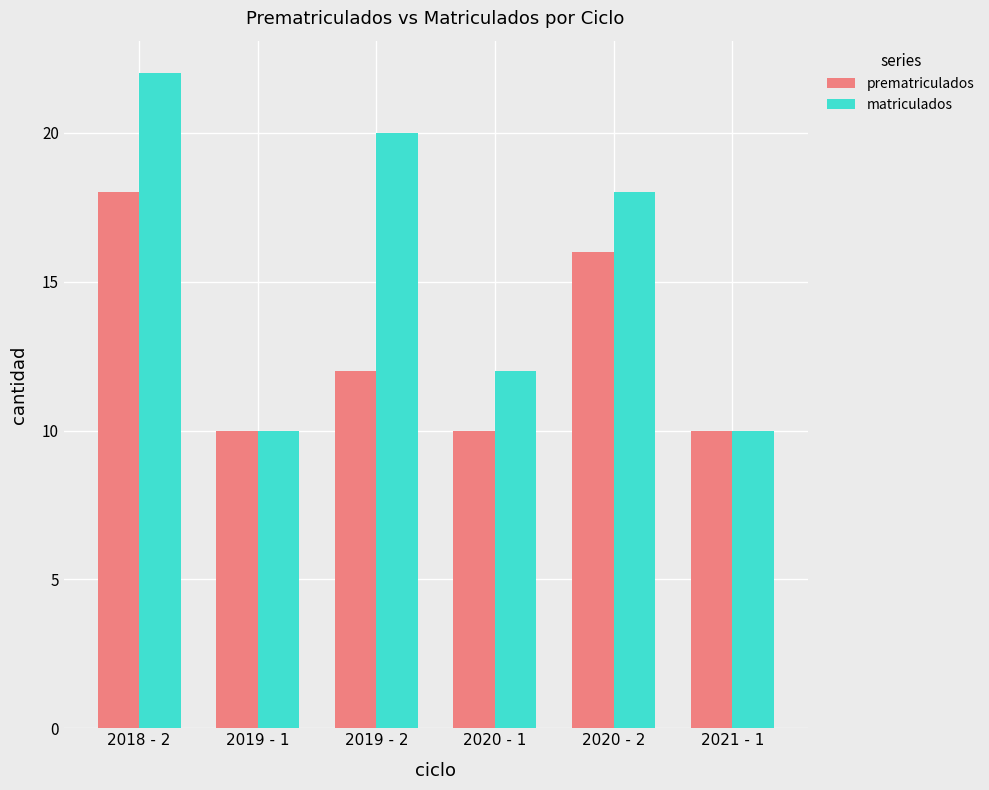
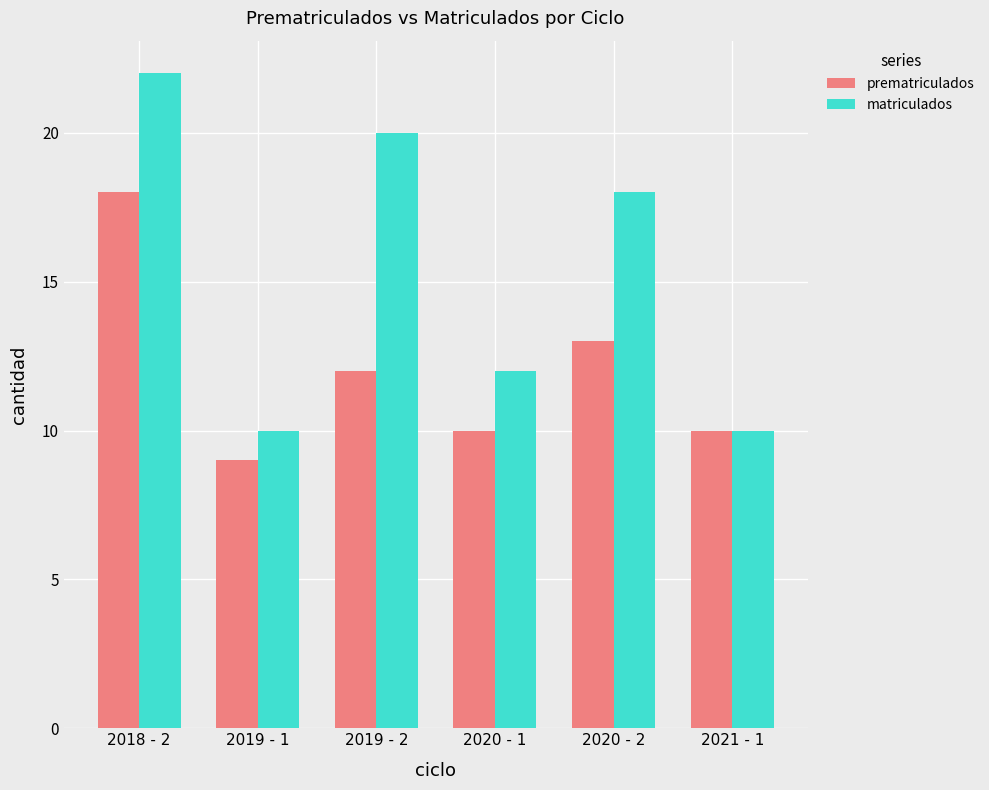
  {
    "prematriculados": {
      "2018 - 2": 18,
-     "2019 - 1": 10,
+     "2019 - 1": 9,
      "2019 - 2": 12,
      "2020 - 1": 10,
-     "2020 - 2": 16,
+     "2020 - 2": 13,
      "2021 - 1": 10
    },
    "matriculados": {
      "2018 - 2": 22,
      "2019 - 1": 10,
      "2019 - 2": 20,
      "2020 - 1": 12,
      "2020 - 2": 18,
      "2021 - 1": 10
    }
  }
